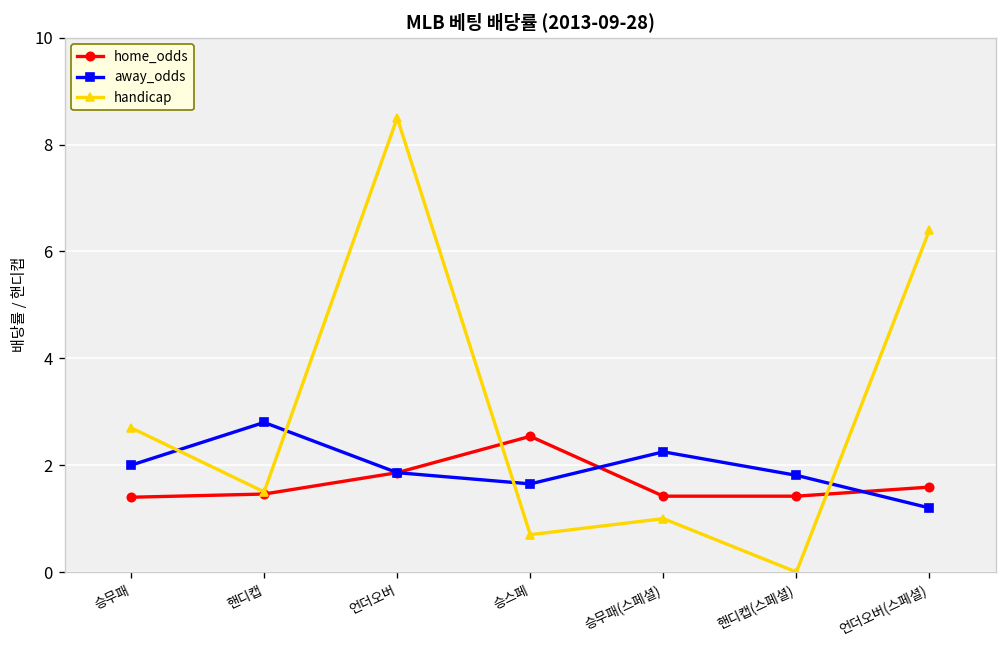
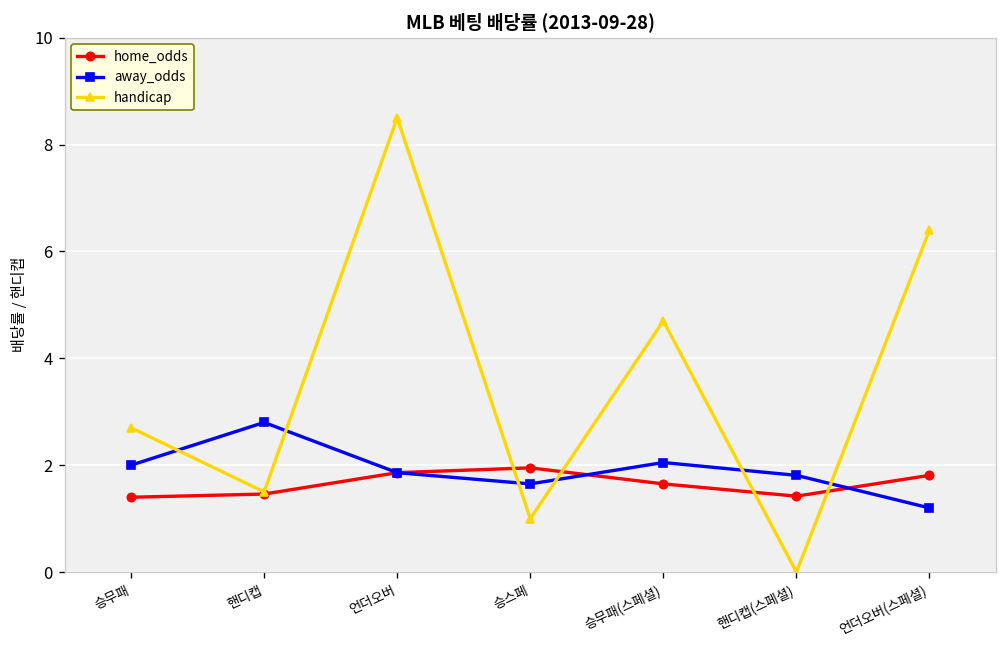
  {
    "home_odds": {
      "승무패": 1.4,
-     "승스페": 2.5,
-     "승무패(스페셜)": 1.4,
+     "승스페": 2.0,
+     "승무패(스페셜)": 1.7,
      "핸디캡(스페셜)": 1.4,
-     "언더오버(스페셜)": 1.6
+     "언더오버(스페셜)": 1.8
    },
    "away_odds": {
      "승무패": 2.0,
      "핸디캡": 2.8,
      "승스페": 1.7,
-     "승무패(스페셜)": 2.3,
+     "승무패(스페셜)": 2.1,
      "핸디캡(스페셜)": 1.8,
      "언더오버(스페셜)": 1.2
    },
    "handicap": {
      "승무패": 2.7,
      "언더오버": 8.5,
-     "승스페": 0.7,
-     "승무패(스페셜)": 1.0,
+     "승스페": 1.0,
+     "승무패(스페셜)": 4.7,
      "핸디캡(스페셜)": 0.0,
      "언더오버(스페셜)": 6.4
    }
  }
